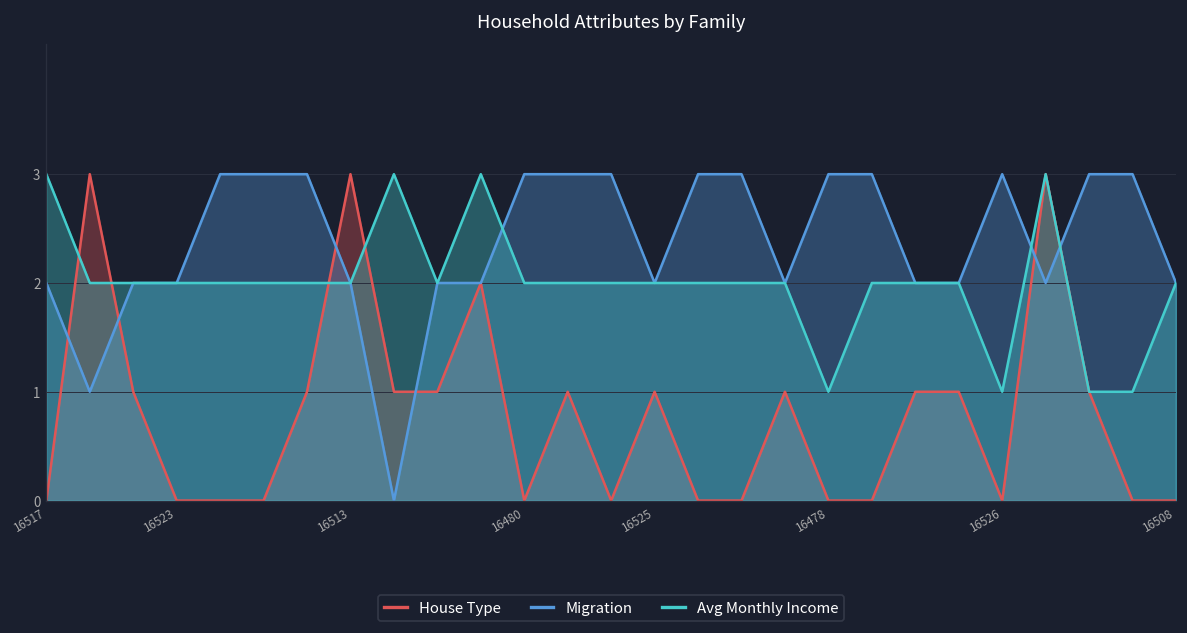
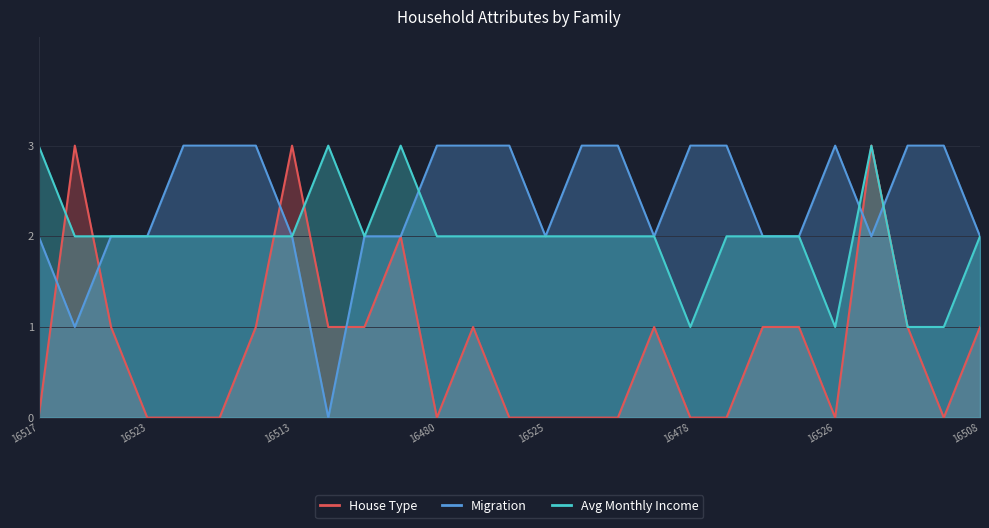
  {
    "House Type": {
      "16517": 0,
      "16523": 0,
      "16513": 3,
      "16480": 0,
-     "16525": 1,
+     "16525": 0,
      "16478": 0,
      "16526": 0,
-     "16508": 0
+     "16508": 1
    }
  }
